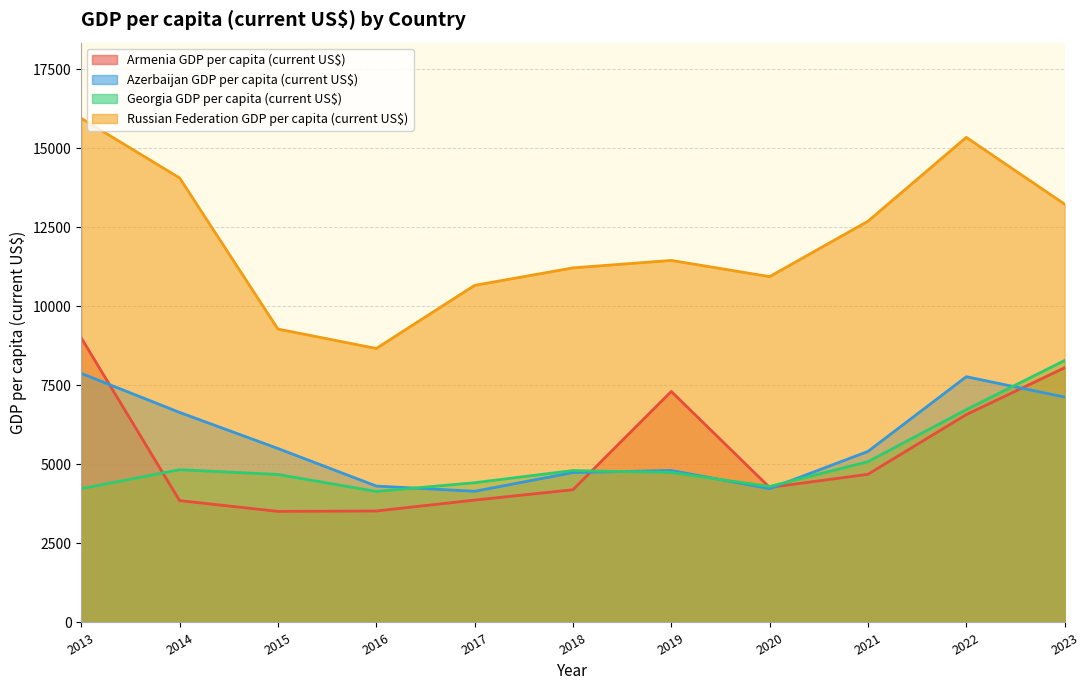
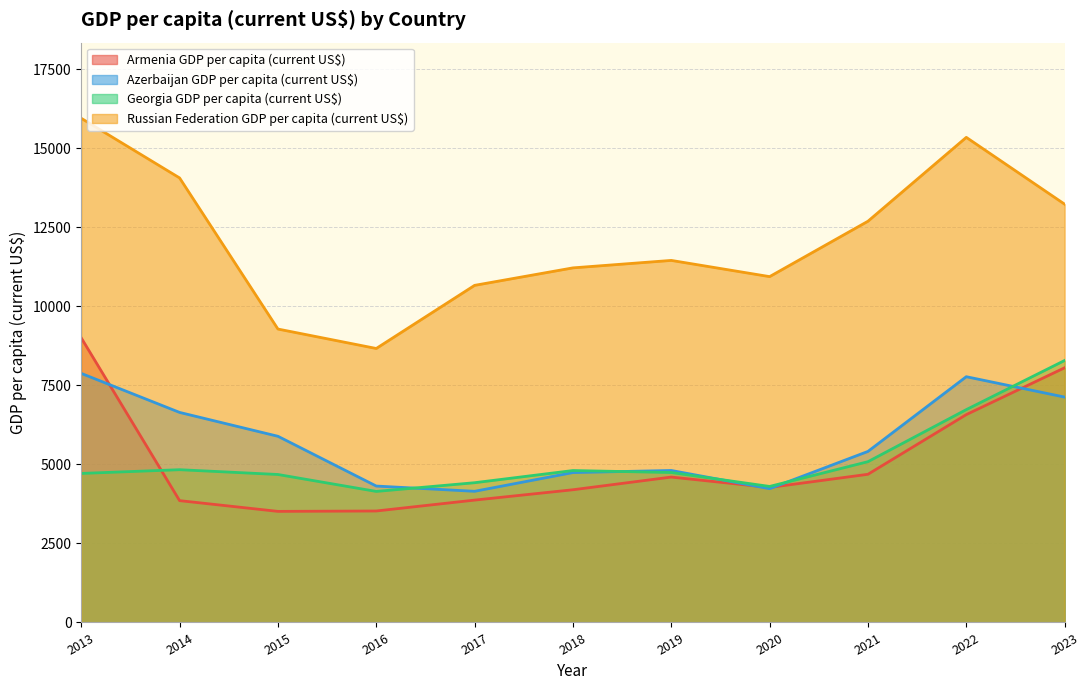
  {
    "Armenia GDP per capita (current US$)": {
      "2013": 9000,
      "2014": 3900,
      "2015": 3500,
      "2016": 3500,
      "2017": 3900,
      "2018": 4200,
-     "2019": 7300,
+     "2019": 4600,
      "2021": 4700,
      "2022": 6600,
      "2023": 8100
    },
    "Azerbaijan GDP per capita (current US$)": {
      "2013": 7900,
      "2014": 6600,
-     "2015": 5500,
+     "2015": 5900,
      "2016": 4300,
      "2017": 4100,
      "2021": 5400,
      "2022": 7800,
      "2023": 7100
    },
    "Georgia GDP per capita (current US$)": {
-     "2013": 4200,
+     "2013": 4700,
      "2014": 4800,
      "2015": 4700,
      "2016": 4100,
      "2017": 4400,
      "2021": 5100,
      "2022": 6700,
      "2023": 8300
    },
    "Russian Federation GDP per capita (current US$)": {
      "2013": 15900,
      "2014": 14100,
      "2015": 9300,
      "2016": 8700,
      "2017": 10700,
      "2018": 11200,
      "2019": 11400,
      "2020": 10900,
      "2021": 12700,
      "2022": 15300,
      "2023": 13200
    }
  }
